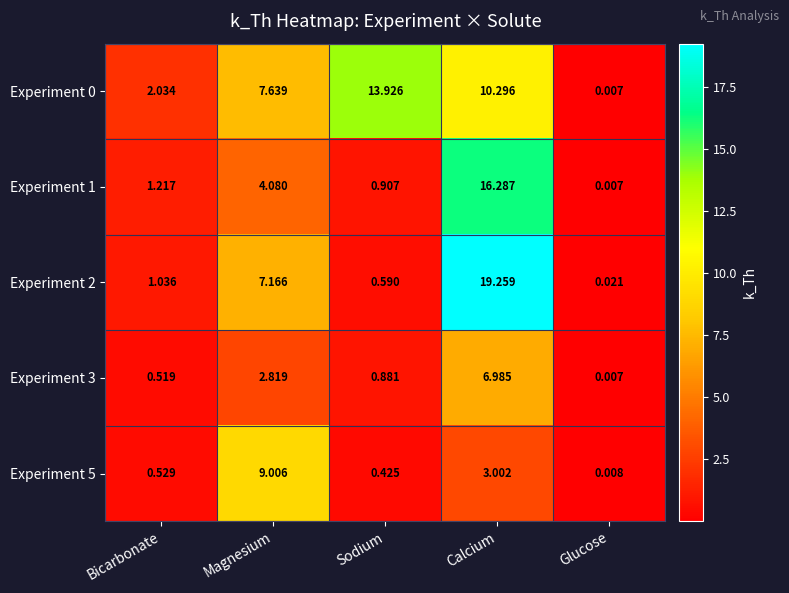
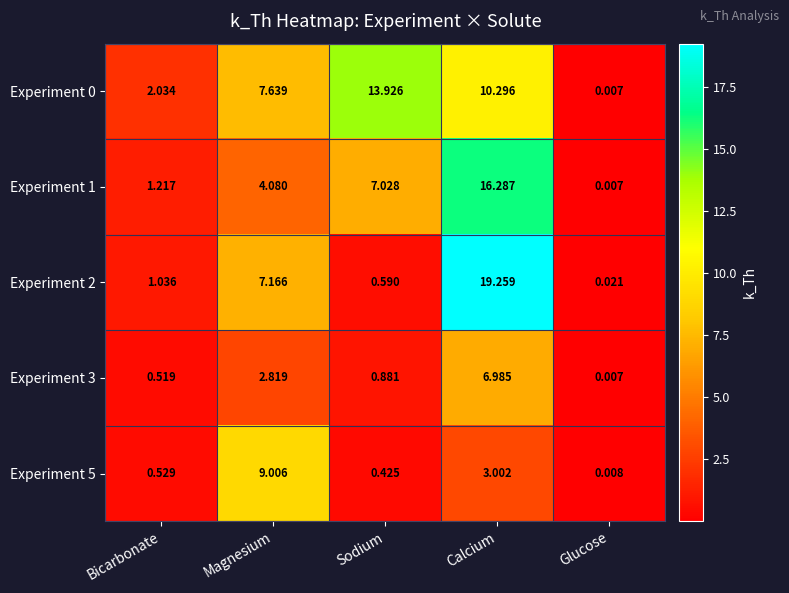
  {
    "Experiment 0": {
      "Bicarbonate": 2.034,
      "Magnesium": 7.639,
      "Sodium": 13.926,
      "Calcium": 10.296,
      "Glucose": 0.007
    },
    "Experiment 1": {
      "Bicarbonate": 1.217,
      "Magnesium": 4.080,
-     "Sodium": 0.907,
+     "Sodium": 7.028,
      "Calcium": 16.287,
      "Glucose": 0.007
    },
    "Experiment 2": {
      "Bicarbonate": 1.036,
      "Magnesium": 7.166,
      "Sodium": 0.590,
      "Calcium": 19.259,
      "Glucose": 0.021
    },
    "Experiment 3": {
      "Bicarbonate": 0.519,
      "Magnesium": 2.819,
      "Sodium": 0.881,
      "Calcium": 6.985,
      "Glucose": 0.007
    },
    "Experiment 5": {
      "Bicarbonate": 0.529,
      "Magnesium": 9.006,
      "Sodium": 0.425,
      "Calcium": 3.002,
      "Glucose": 0.008
    }
  }
